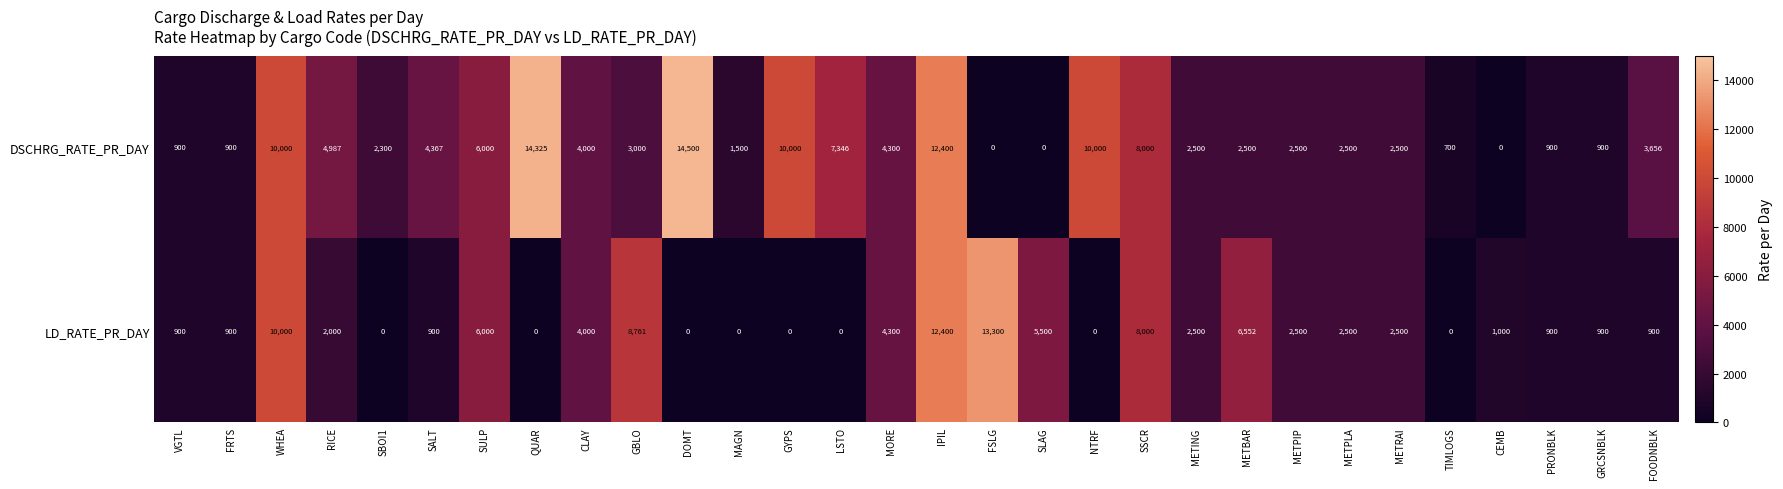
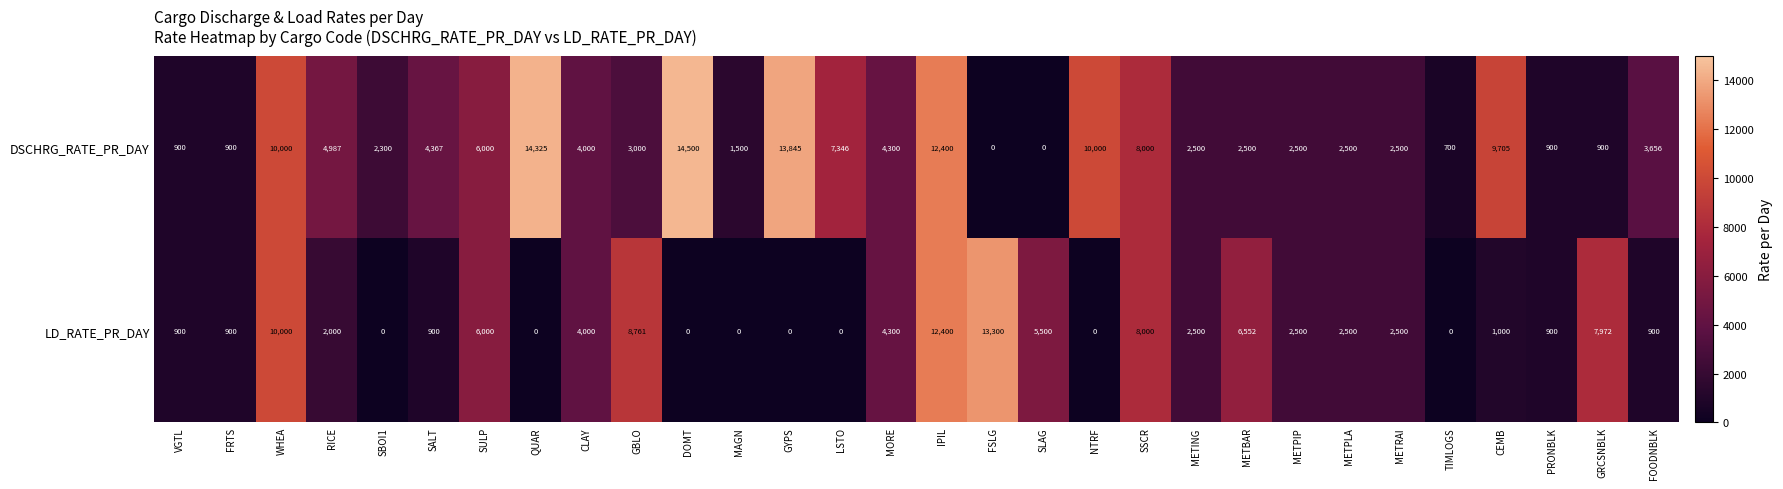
  {
    "DSCHRG_RATE_PR_DAY": {
      "VGTL": "900",
      "FRTS": "900",
      "WHEA": "10,000",
      "RICE": "4,987",
      "SBOI1": "2,300",
      "SALT": "4,367",
      "SULP": "6,000",
      "QUAR": "14,325",
      "CLAY": "4,000",
      "GBLO": "3,000",
      "DOMT": "14,500",
      "MAGN": "1,500",
-     "GYPS": "10,000",
+     "GYPS": "13,845",
      "LSTO": "7,346",
      "MORE": "4,300",
      "IPIL": "12,400",
      "FSLG": "0",
      "SLAG": "0",
      "NTRF": "10,000",
      "SSCR": "8,000",
      "METING": "2,500",
      "METBAR": "2,500",
      "METPIP": "2,500",
      "METPLA": "2,500",
      "METRAI": "2,500",
      "TIMLOGS": "700",
-     "CEMB": "0",
+     "CEMB": "9,705",
      "PRONBLK": "900",
      "GRCSNBLK": "900",
      "FOODNBLK": "3,656"
    },
    "LD_RATE_PR_DAY": {
      "VGTL": "900",
      "FRTS": "900",
      "WHEA": "10,000",
      "RICE": "2,000",
      "SBOI1": "0",
      "SALT": "900",
      "SULP": "6,000",
      "QUAR": "0",
      "CLAY": "4,000",
      "GBLO": "8,761",
      "DOMT": "0",
      "MAGN": "0",
      "GYPS": "0",
      "LSTO": "0",
      "MORE": "4,300",
      "IPIL": "12,400",
      "FSLG": "13,300",
      "SLAG": "5,500",
      "NTRF": "0",
      "SSCR": "8,000",
      "METING": "2,500",
      "METBAR": "6,552",
      "METPIP": "2,500",
      "METPLA": "2,500",
      "METRAI": "2,500",
      "TIMLOGS": "0",
      "CEMB": "1,000",
      "PRONBLK": "900",
-     "GRCSNBLK": "900",
+     "GRCSNBLK": "7,972",
      "FOODNBLK": "900"
    }
  }
